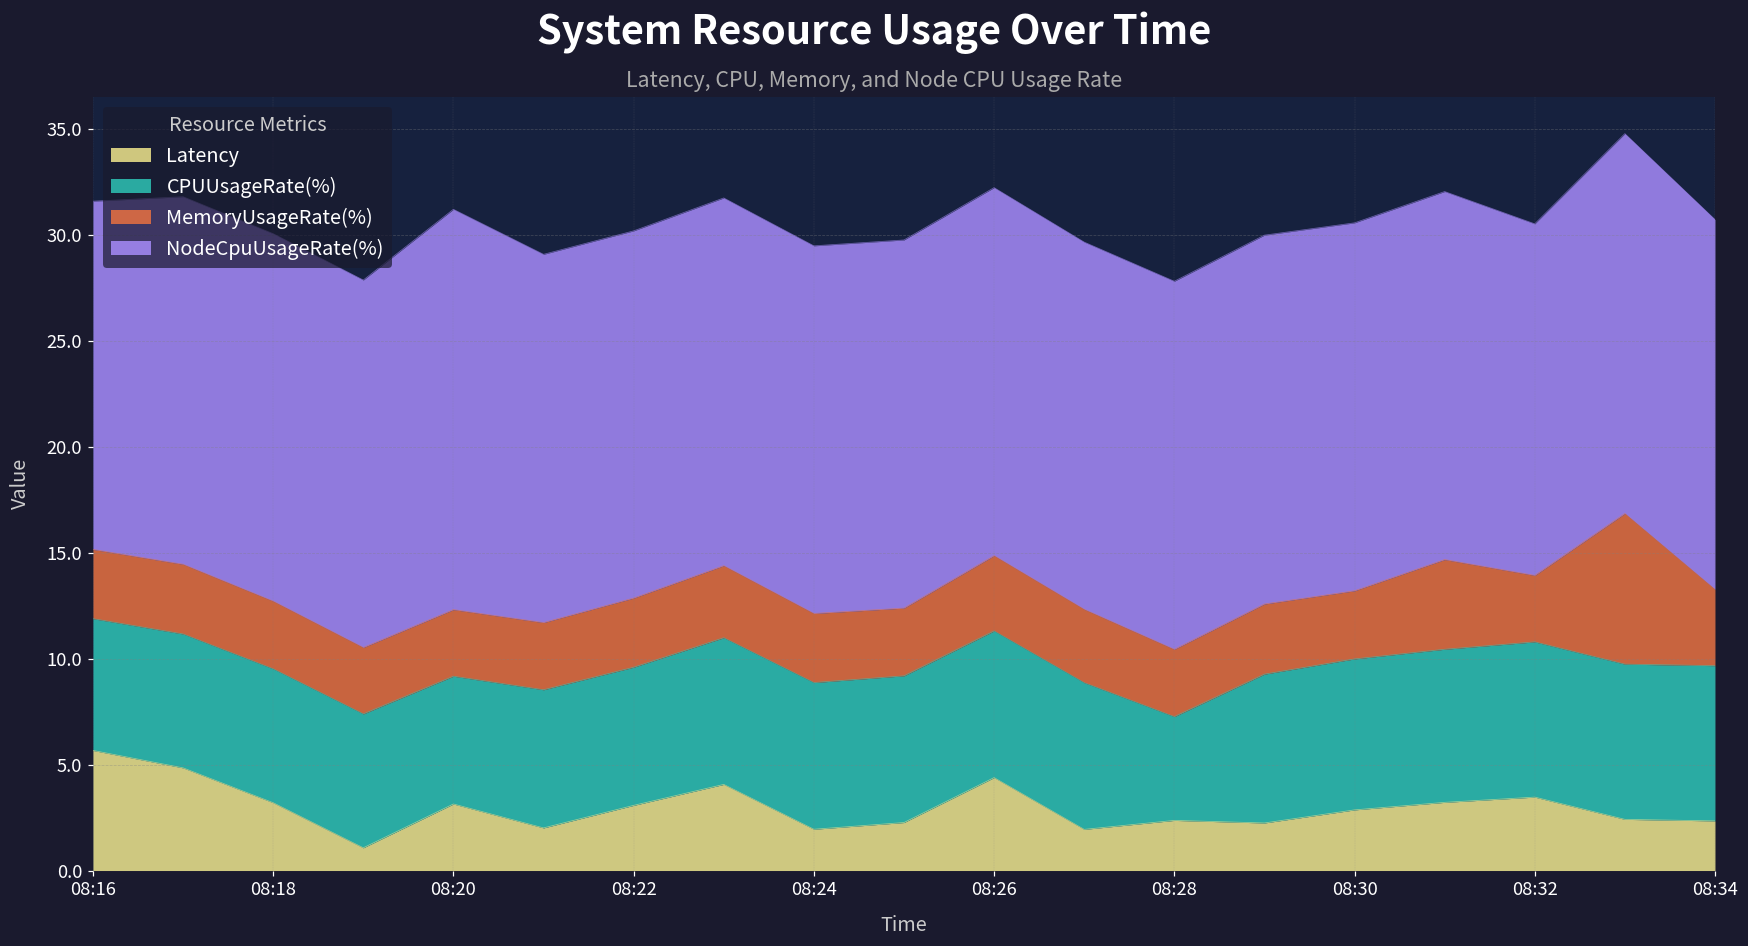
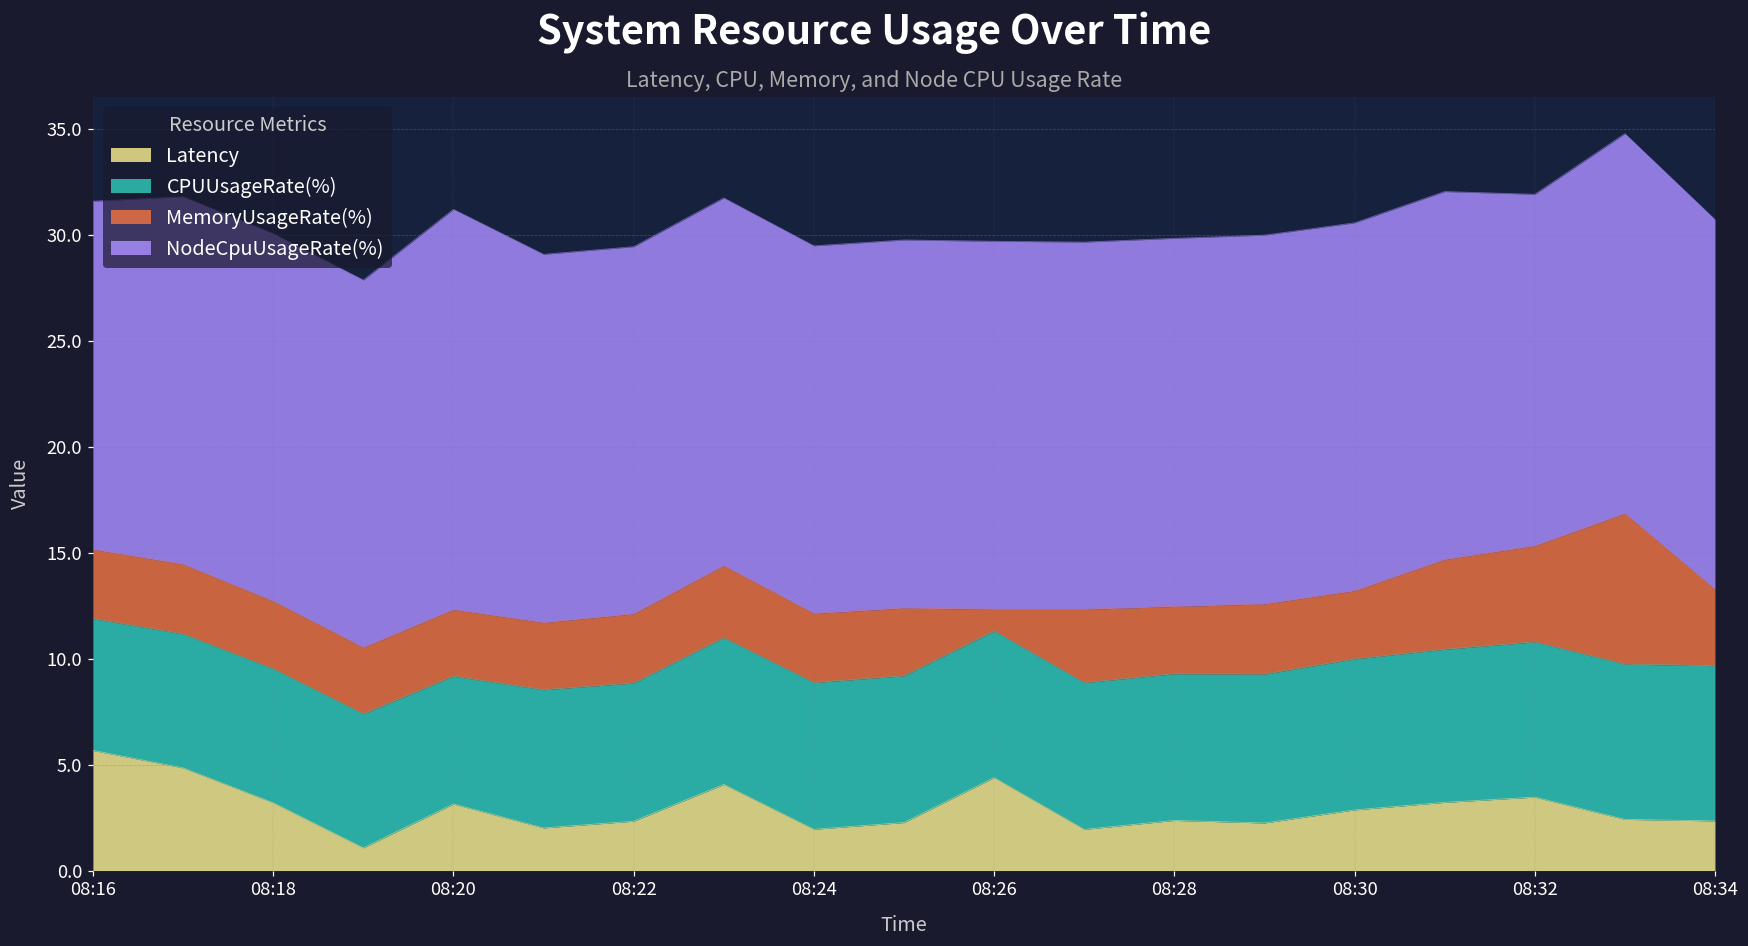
  {
    "Latency": {
      "08:16": 5.7,
      "08:18": 3.2,
      "08:20": 3.1,
-     "08:22": 3.1,
+     "08:22": 2.3,
      "08:24": 1.9,
      "08:26": 4.4,
      "08:28": 2.4,
      "08:30": 2.9,
      "08:32": 3.5,
      "08:34": 2.3
    },
    "CPUUsageRate(%)": {
      "08:16": 6.2,
      "08:18": 6.3,
      "08:20": 6.0,
      "08:22": 6.5,
      "08:24": 6.9,
      "08:26": 6.9,
-     "08:28": 4.9,
+     "08:28": 6.9,
      "08:30": 7.1,
      "08:32": 7.3,
      "08:34": 7.3
    },
    "MemoryUsageRate(%)": {
      "08:16": 3.3,
      "08:18": 3.2,
      "08:20": 3.1,
      "08:22": 3.3,
      "08:24": 3.3,
-     "08:26": 3.6,
+     "08:26": 1.0,
      "08:28": 3.2,
      "08:30": 3.2,
-     "08:32": 3.1,
+     "08:32": 4.5,
      "08:34": 3.6
    },
    "NodeCpuUsageRate(%)": {
      "08:16": 16.4,
      "08:20": 18.9,
      "08:22": 17.3,
      "08:24": 17.4,
      "08:26": 17.4,
      "08:28": 17.4,
      "08:30": 17.4,
      "08:32": 16.6,
      "08:34": 17.5
    }
  }
